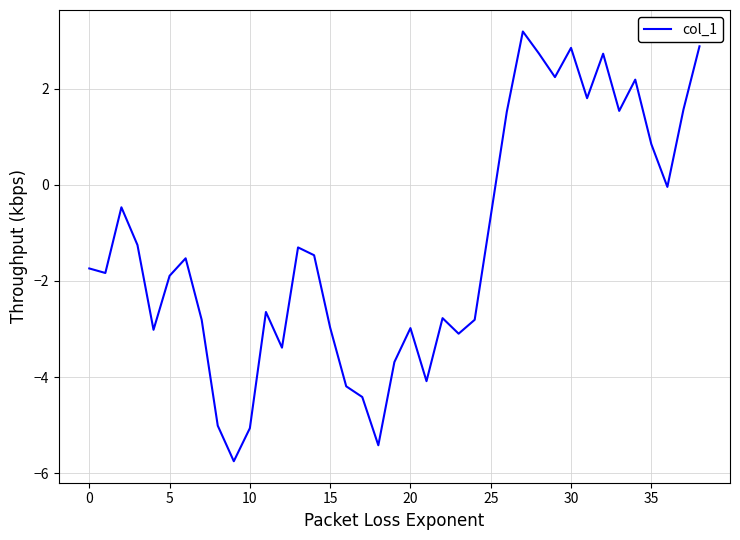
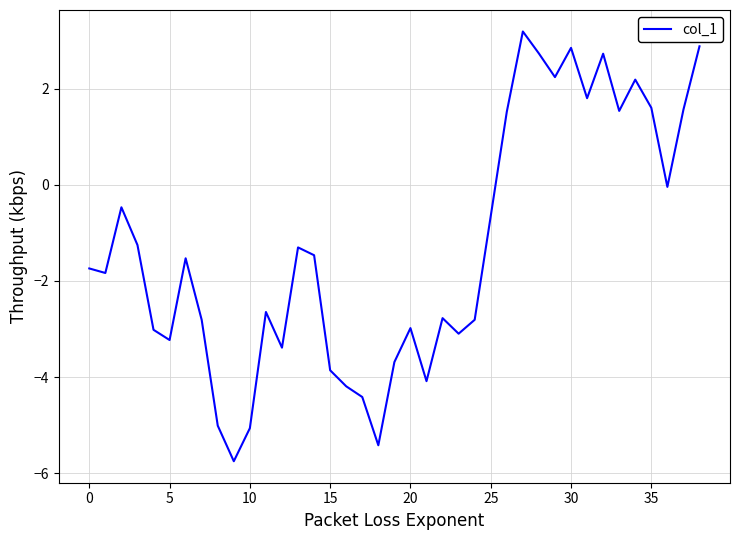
  {
    "0": -1.7,
-   "5": -1.9,
+   "5": -3.2,
    "10": -5.1,
-   "15": -3.0,
+   "15": -3.9,
    "20": -3.0,
    "25": -0.7,
    "30": 2.8,
-   "35": 0.8
+   "35": 1.6
  }
